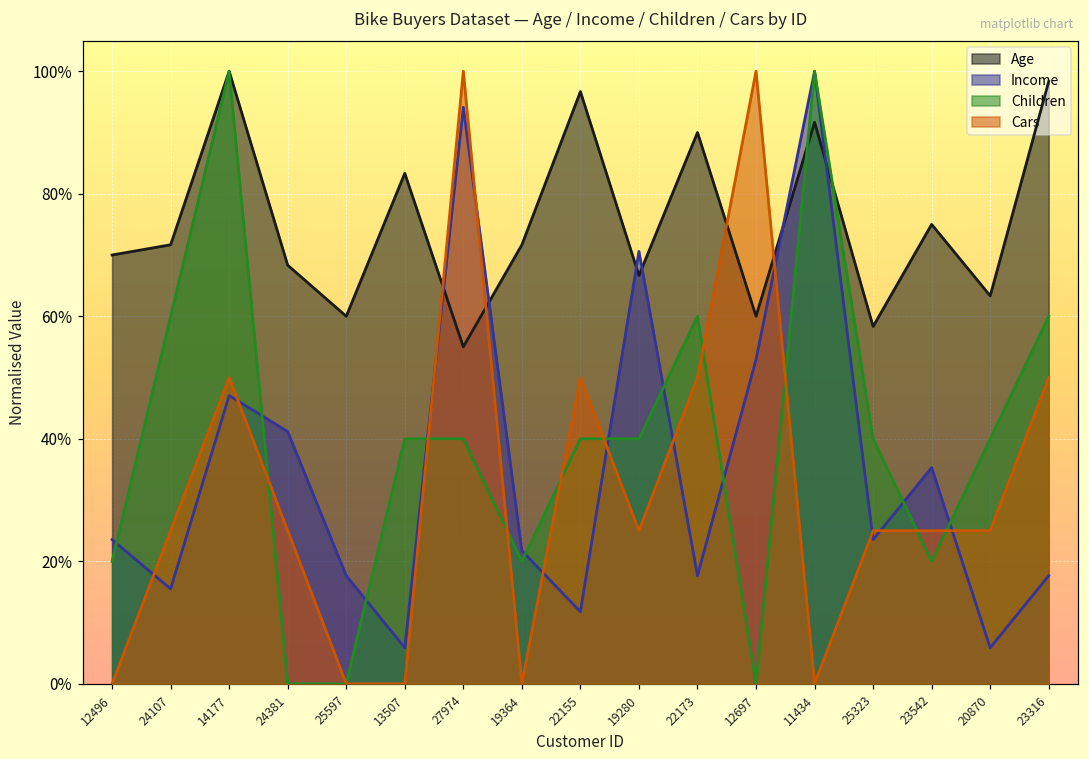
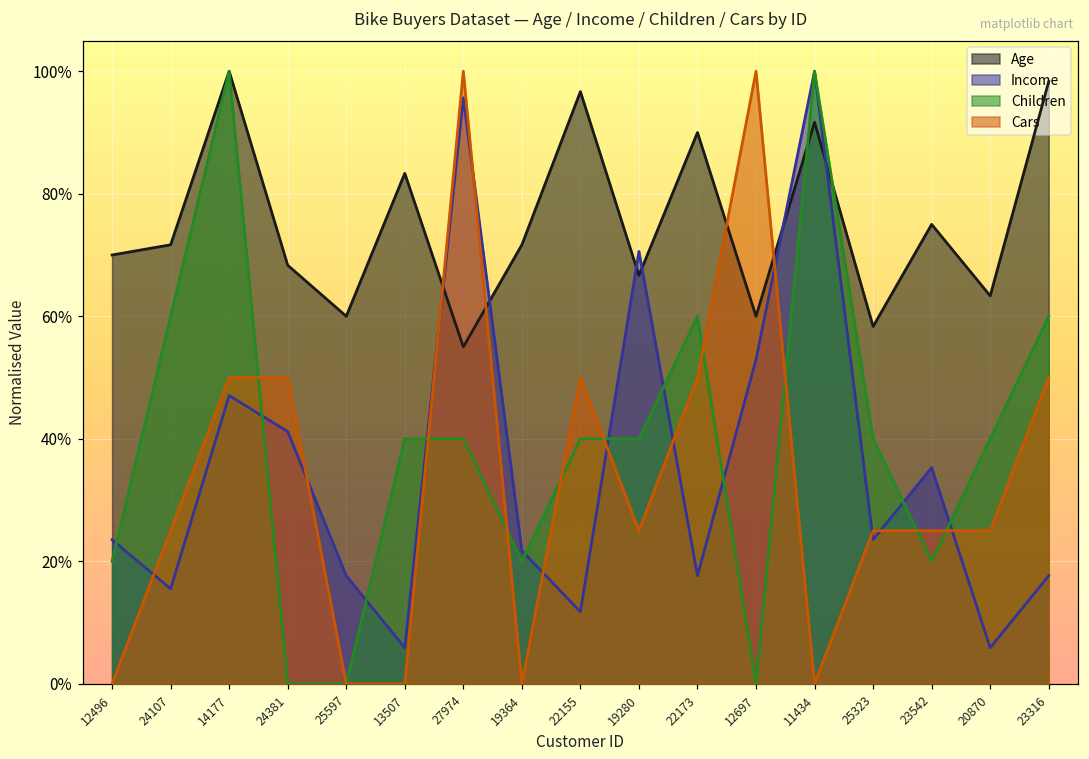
  {
    "Age": {
      "12496": "70%",
      "24107": "72%",
      "24381": "68%",
      "25597": "60%",
      "13507": "83%",
      "27974": "55%",
      "19364": "72%",
      "22155": "97%",
      "19280": "67%",
      "22173": "90%",
      "12697": "60%",
      "11434": "92%",
      "25323": "58%",
      "23542": "75%",
      "20870": "63%"
    },
    "Income": {
      "12496": "24%",
      "24107": "16%",
      "14177": "47%",
      "24381": "41%",
      "25597": "18%",
      "13507": "6%",
-     "27974": "94%",
+     "27974": "96%",
      "19364": "22%",
      "22155": "12%",
      "19280": "71%",
      "22173": "18%",
      "12697": "53%",
      "25323": "24%",
      "23542": "35%",
      "20870": "6%",
      "23316": "18%"
    },
    "Children": {
      "12496": "20%",
      "24107": "60%",
      "24381": "0%",
      "13507": "40%",
      "27974": "40%",
      "19364": "20%",
      "22155": "40%",
      "19280": "40%",
      "22173": "60%",
      "12697": "0%",
      "25323": "40%",
      "23542": "20%",
      "20870": "40%",
      "23316": "60%"
    },
    "Cars": {
      "12496": "0%",
      "24107": "25%",
      "14177": "50%",
-     "24381": "25%",
+     "24381": "50%",
      "13507": "0%",
      "27974": "100%",
      "19364": "0%",
      "22155": "50%",
      "19280": "25%",
      "22173": "50%",
      "12697": "100%",
      "11434": "0%",
      "25323": "25%",
      "23542": "25%",
      "20870": "25%",
      "23316": "50%"
    }
  }
